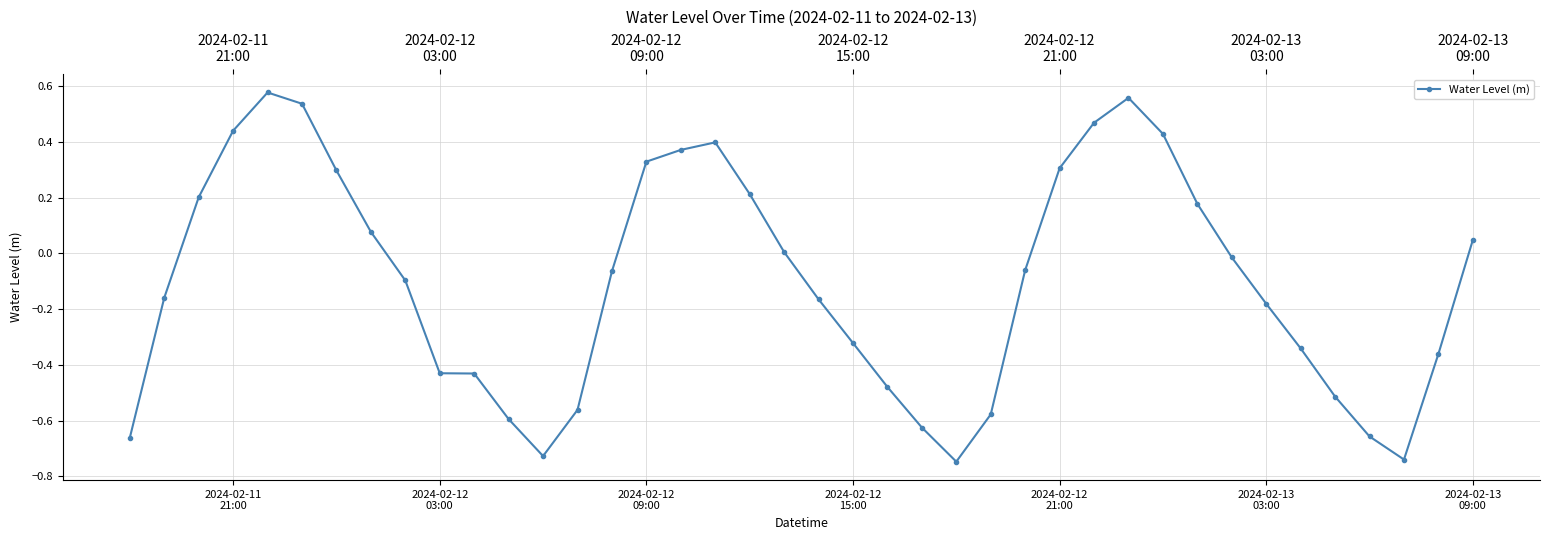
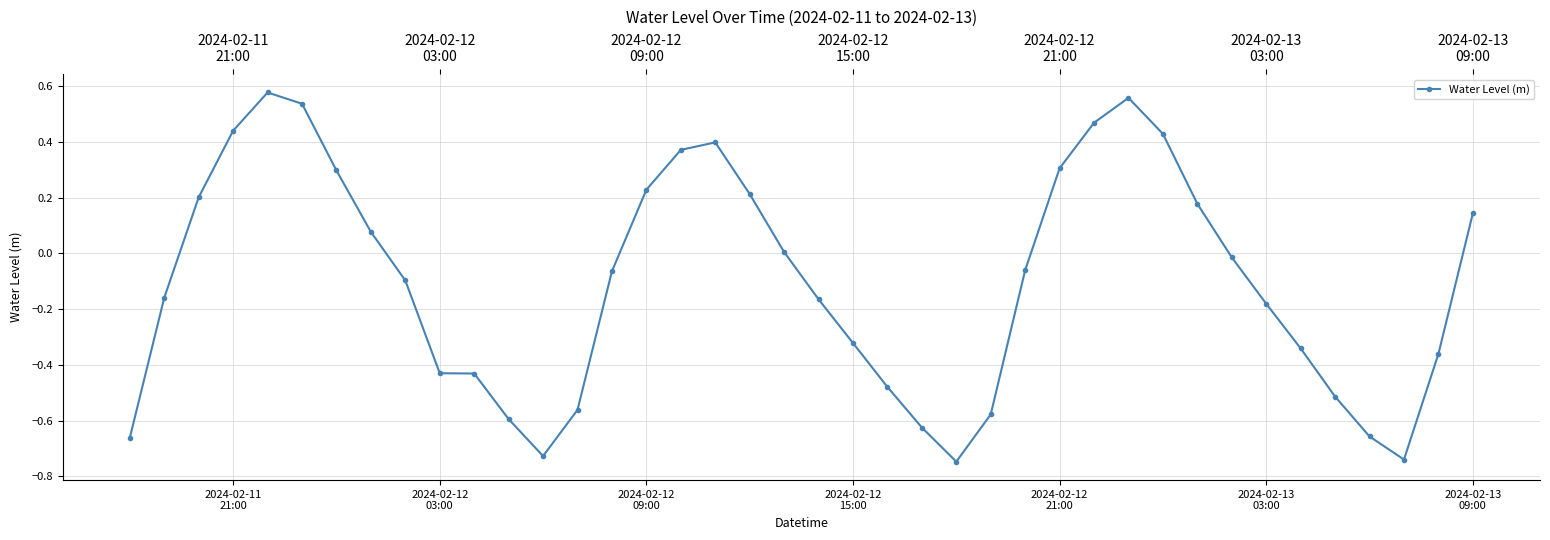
  {
    "2024-02-11 21:00": 0.44,
    "2024-02-12 03:00": -0.43,
-   "2024-02-12 09:00": 0.33,
+   "2024-02-12 09:00": 0.23,
    "2024-02-12 15:00": -0.32,
    "2024-02-12 21:00": 0.31,
    "2024-02-13 03:00": -0.18,
-   "2024-02-13 09:00": 0.05
+   "2024-02-13 09:00": 0.14
  }
